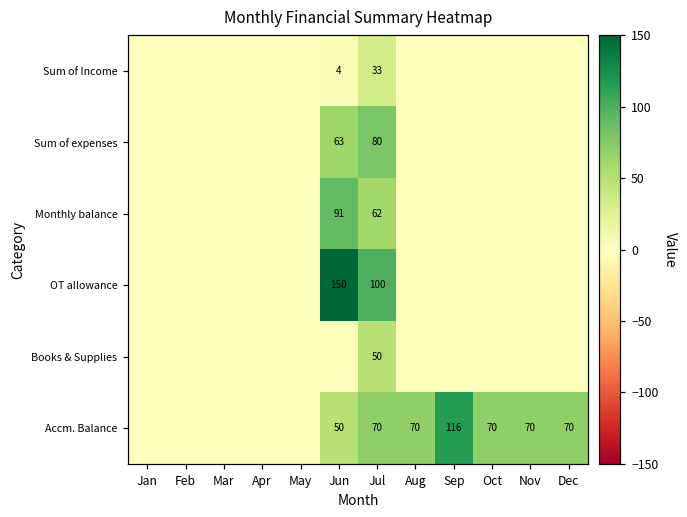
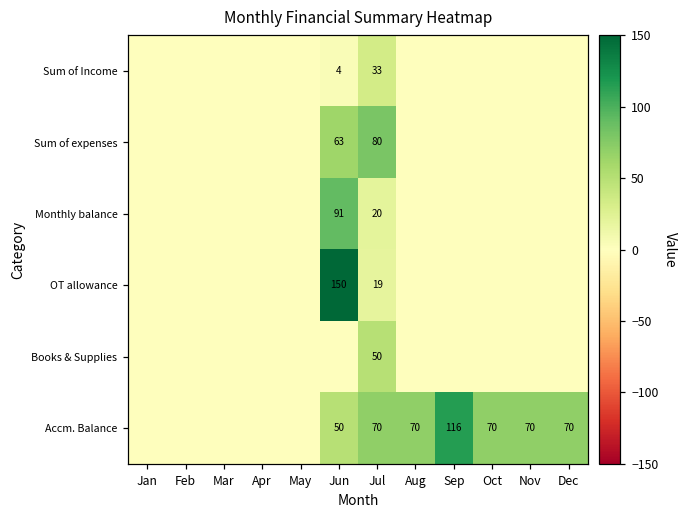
  {
    "Sum of Income": {
      "Jun": 4,
      "Jul": 33
    },
    "Sum of expenses": {
      "Jun": 63,
      "Jul": 80
    },
    "Monthly balance": {
      "Jun": 91,
-     "Jul": 62
+     "Jul": 20
    },
    "OT allowance": {
      "Jun": 150,
-     "Jul": 100
+     "Jul": 19
    },
    "Books & Supplies": {
      "Jul": 50
    },
    "Accm. Balance": {
      "Jun": 50,
      "Jul": 70,
      "Aug": 70,
      "Sep": 116,
      "Oct": 70,
      "Nov": 70,
      "Dec": 70
    }
  }
